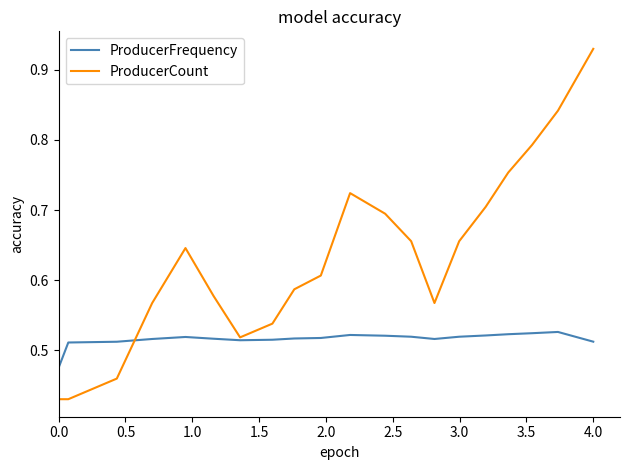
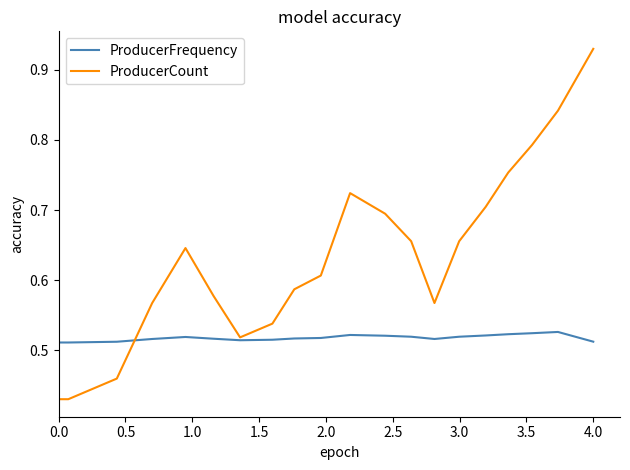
  {
    "ProducerFrequency": {
-     "0.0": 0.48,
+     "0.0": 0.51,
      "4.0": 0.51
    },
    "ProducerCount": {
      "0.0": 0.43,
      "4.0": 0.93
    }
  }
